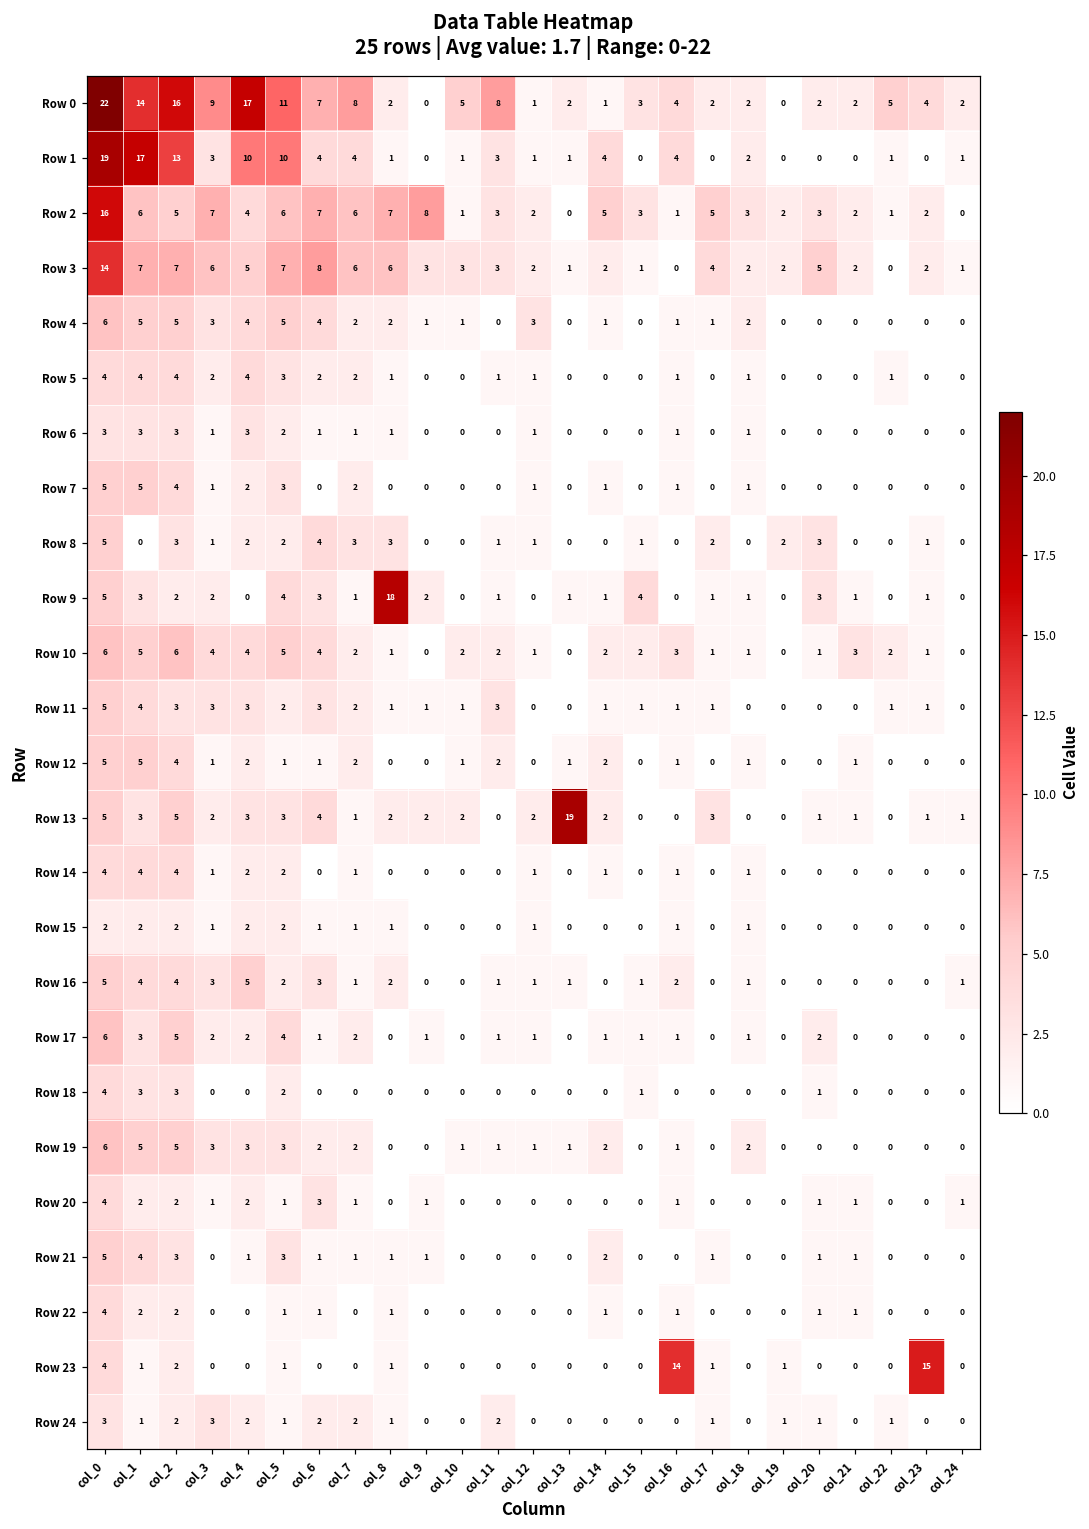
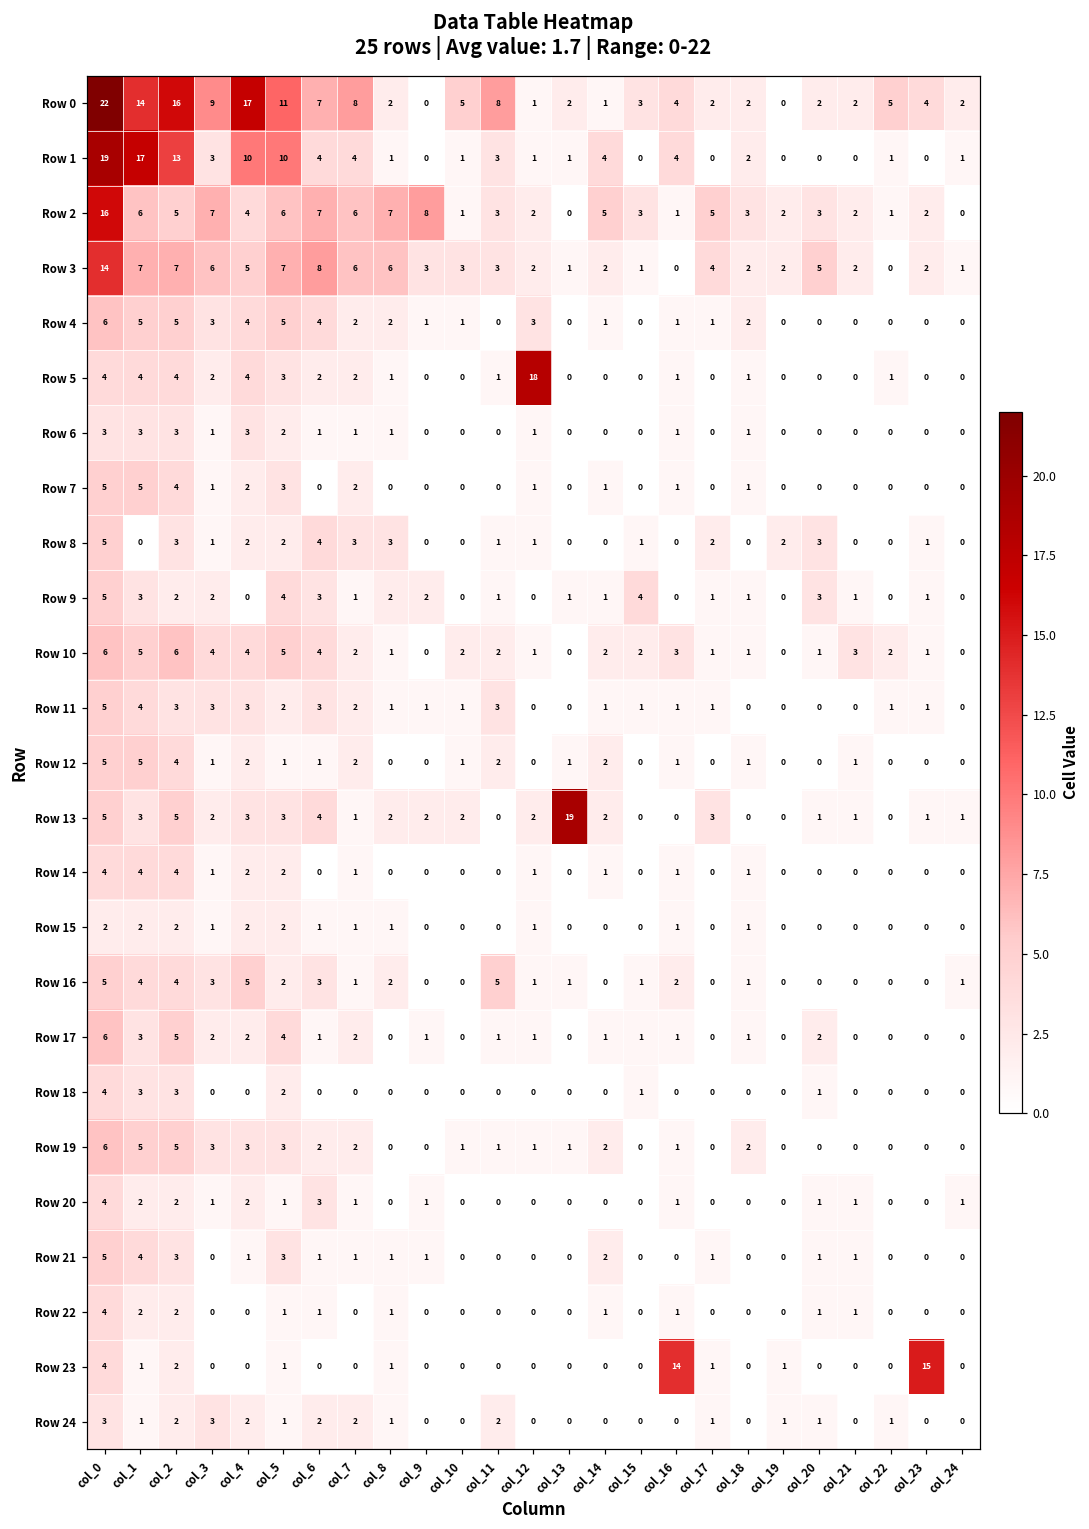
  {
    "Row 5": {
      "col_0": 4,
      "col_1": 4,
      "col_2": 4,
      "col_3": 2,
      "col_4": 4,
      "col_5": 3,
      "col_6": 2,
      "col_7": 2,
      "col_8": 1,
      "col_9": 0,
      "col_10": 0,
      "col_11": 1,
-     "col_12": 1,
+     "col_12": 18,
      "col_13": 0,
      "col_14": 0,
      "col_15": 0,
      "col_16": 1,
      "col_17": 0,
      "col_18": 1,
      "col_19": 0,
      "col_20": 0,
      "col_21": 0,
      "col_22": 1,
      "col_23": 0,
      "col_24": 0
    },
    "Row 9": {
      "col_0": 5,
      "col_1": 3,
      "col_2": 2,
      "col_3": 2,
      "col_4": 0,
      "col_5": 4,
      "col_6": 3,
      "col_7": 1,
-     "col_8": 18,
+     "col_8": 2,
      "col_9": 2,
      "col_10": 0,
      "col_11": 1,
      "col_12": 0,
      "col_13": 1,
      "col_14": 1,
      "col_15": 4,
      "col_16": 0,
      "col_17": 1,
      "col_18": 1,
      "col_19": 0,
      "col_20": 3,
      "col_21": 1,
      "col_22": 0,
      "col_23": 1,
      "col_24": 0
    },
    "Row 16": {
      "col_0": 5,
      "col_1": 4,
      "col_2": 4,
      "col_3": 3,
      "col_4": 5,
      "col_5": 2,
      "col_6": 3,
      "col_7": 1,
      "col_8": 2,
      "col_9": 0,
      "col_10": 0,
-     "col_11": 1,
+     "col_11": 5,
      "col_12": 1,
      "col_13": 1,
      "col_14": 0,
      "col_15": 1,
      "col_16": 2,
      "col_17": 0,
      "col_18": 1,
      "col_19": 0,
      "col_20": 0,
      "col_21": 0,
      "col_22": 0,
      "col_23": 0,
      "col_24": 1
    }
  }
